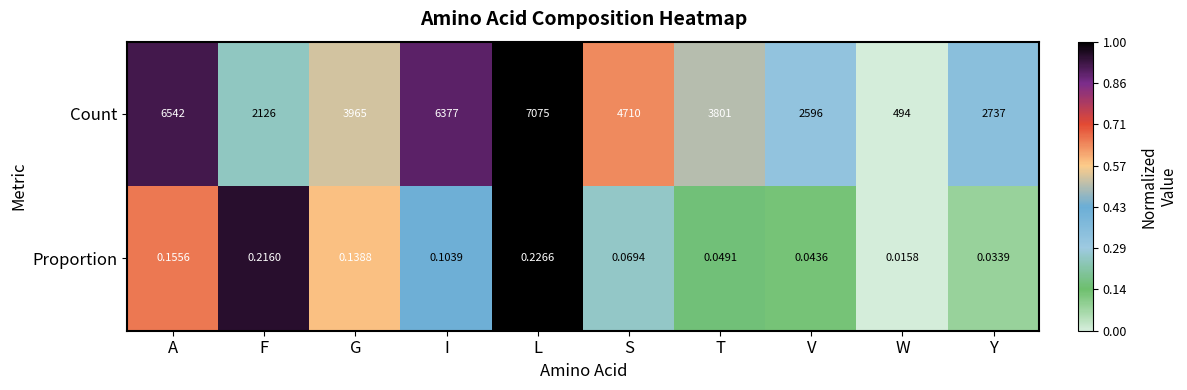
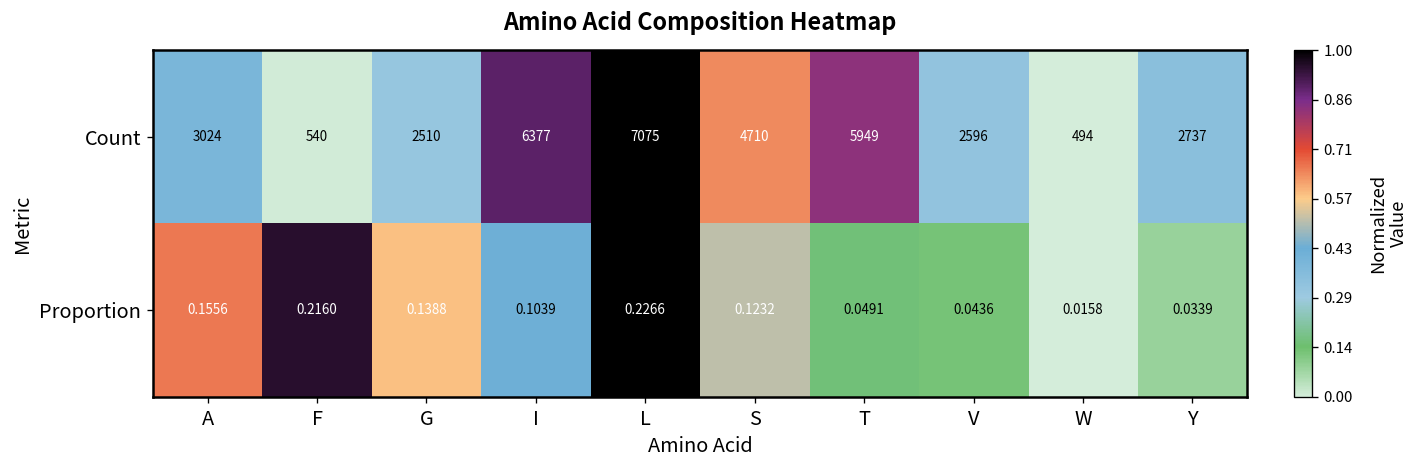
  {
    "Count": {
-     "A": 6542,
-     "F": 2126,
-     "G": 3965,
+     "A": 3024,
+     "F": 540,
+     "G": 2510,
      "I": 6377,
      "L": 7075,
      "S": 4710,
-     "T": 3801,
+     "T": 5949,
      "V": 2596,
      "W": 494,
      "Y": 2737
    },
    "Proportion": {
      "A": 0.1556,
      "F": 0.2160,
      "G": 0.1388,
      "I": 0.1039,
      "L": 0.2266,
-     "S": 0.0694,
+     "S": 0.1232,
      "T": 0.0491,
      "V": 0.0436,
      "W": 0.0158,
      "Y": 0.0339
    }
  }
